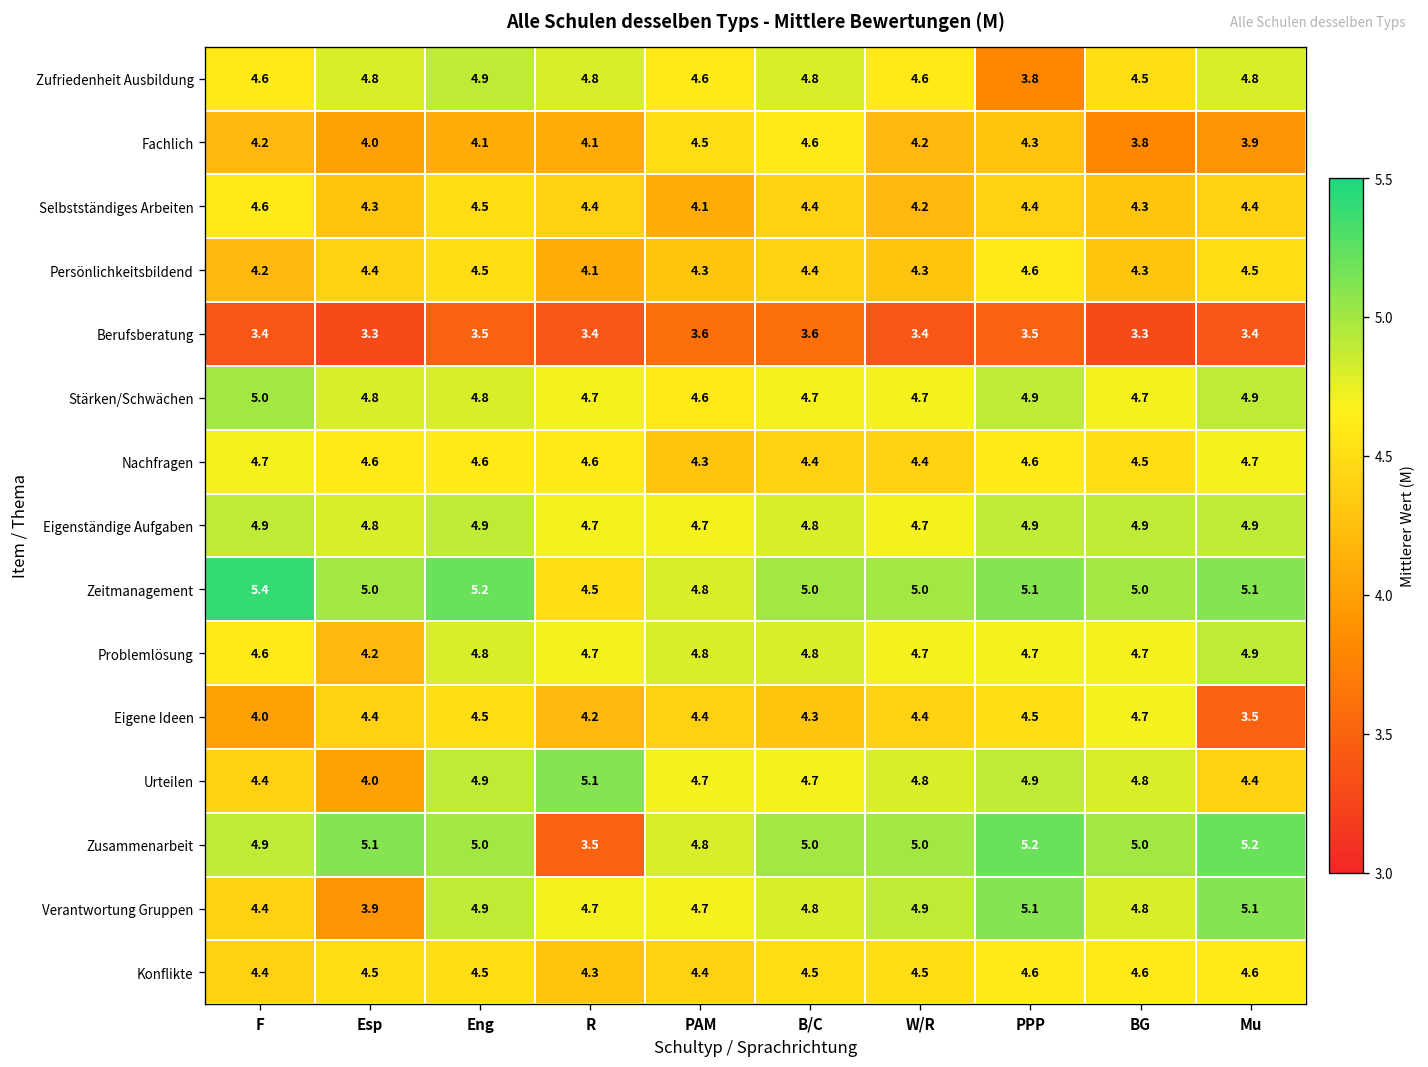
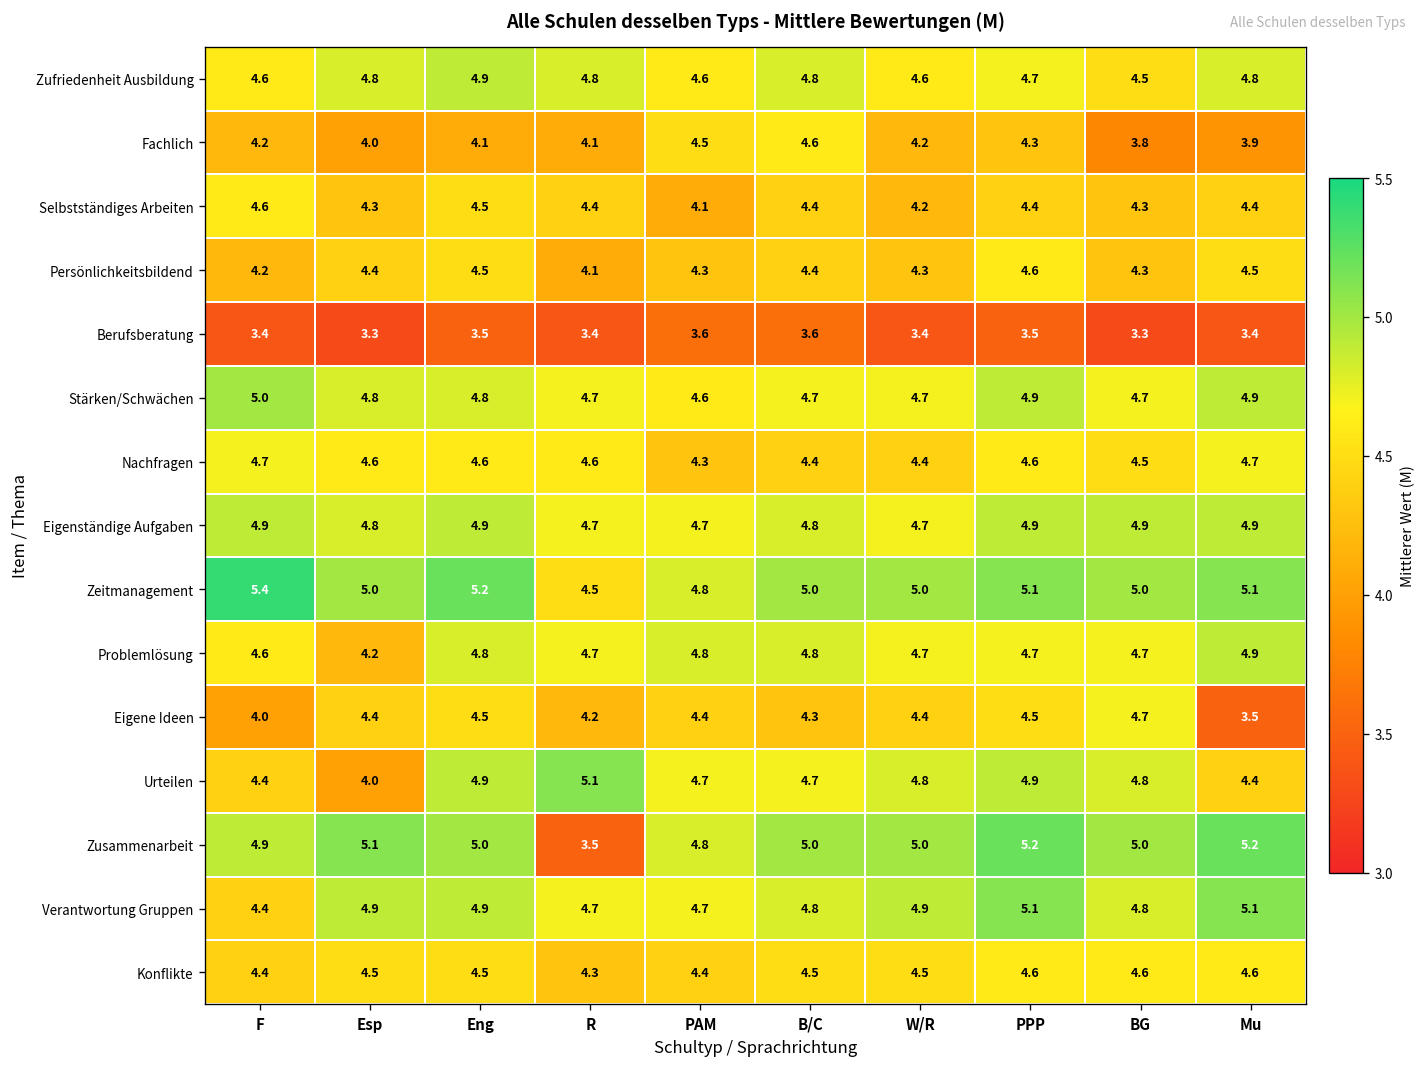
  {
    "Zufriedenheit Ausbildung": {
      "F": 4.6,
      "Esp": 4.8,
      "Eng": 4.9,
      "R": 4.8,
      "PAM": 4.6,
      "B/C": 4.8,
      "W/R": 4.6,
-     "PPP": 3.8,
+     "PPP": 4.7,
      "BG": 4.5,
      "Mu": 4.8
    },
    "Fachlich": {
      "F": 4.2,
      "Esp": 4.0,
      "Eng": 4.1,
      "R": 4.1,
      "PAM": 4.5,
      "B/C": 4.6,
      "W/R": 4.2,
      "PPP": 4.3,
      "BG": 3.8,
      "Mu": 3.9
    },
    "Selbstständiges Arbeiten": {
      "F": 4.6,
      "Esp": 4.3,
      "Eng": 4.5,
      "R": 4.4,
      "PAM": 4.1,
      "B/C": 4.4,
      "W/R": 4.2,
      "PPP": 4.4,
      "BG": 4.3,
      "Mu": 4.4
    },
    "Persönlichkeitsbildend": {
      "F": 4.2,
      "Esp": 4.4,
      "Eng": 4.5,
      "R": 4.1,
      "PAM": 4.3,
      "B/C": 4.4,
      "W/R": 4.3,
      "PPP": 4.6,
      "BG": 4.3,
      "Mu": 4.5
    },
    "Berufsberatung": {
      "F": 3.4,
      "Esp": 3.3,
      "Eng": 3.5,
      "R": 3.4,
      "PAM": 3.6,
      "B/C": 3.6,
      "W/R": 3.4,
      "PPP": 3.5,
      "BG": 3.3,
      "Mu": 3.4
    },
    "Stärken/Schwächen": {
      "F": 5.0,
      "Esp": 4.8,
      "Eng": 4.8,
      "R": 4.7,
      "PAM": 4.6,
      "B/C": 4.7,
      "W/R": 4.7,
      "PPP": 4.9,
      "BG": 4.7,
      "Mu": 4.9
    },
    "Nachfragen": {
      "F": 4.7,
      "Esp": 4.6,
      "Eng": 4.6,
      "R": 4.6,
      "PAM": 4.3,
      "B/C": 4.4,
      "W/R": 4.4,
      "PPP": 4.6,
      "BG": 4.5,
      "Mu": 4.7
    },
    "Eigenständige Aufgaben": {
      "F": 4.9,
      "Esp": 4.8,
      "Eng": 4.9,
      "R": 4.7,
      "PAM": 4.7,
      "B/C": 4.8,
      "W/R": 4.7,
      "PPP": 4.9,
      "BG": 4.9,
      "Mu": 4.9
    },
    "Zeitmanagement": {
      "F": 5.4,
      "Esp": 5.0,
      "Eng": 5.2,
      "R": 4.5,
      "PAM": 4.8,
      "B/C": 5.0,
      "W/R": 5.0,
      "PPP": 5.1,
      "BG": 5.0,
      "Mu": 5.1
    },
    "Problemlösung": {
      "F": 4.6,
      "Esp": 4.2,
      "Eng": 4.8,
      "R": 4.7,
      "PAM": 4.8,
      "B/C": 4.8,
      "W/R": 4.7,
      "PPP": 4.7,
      "BG": 4.7,
      "Mu": 4.9
    },
    "Eigene Ideen": {
      "F": 4.0,
      "Esp": 4.4,
      "Eng": 4.5,
      "R": 4.2,
      "PAM": 4.4,
      "B/C": 4.3,
      "W/R": 4.4,
      "PPP": 4.5,
      "BG": 4.7,
      "Mu": 3.5
    },
    "Urteilen": {
      "F": 4.4,
      "Esp": 4.0,
      "Eng": 4.9,
      "R": 5.1,
      "PAM": 4.7,
      "B/C": 4.7,
      "W/R": 4.8,
      "PPP": 4.9,
      "BG": 4.8,
      "Mu": 4.4
    },
    "Zusammenarbeit": {
      "F": 4.9,
      "Esp": 5.1,
      "Eng": 5.0,
      "R": 3.5,
      "PAM": 4.8,
      "B/C": 5.0,
      "W/R": 5.0,
      "PPP": 5.2,
      "BG": 5.0,
      "Mu": 5.2
    },
    "Verantwortung Gruppen": {
      "F": 4.4,
-     "Esp": 3.9,
+     "Esp": 4.9,
      "Eng": 4.9,
      "R": 4.7,
      "PAM": 4.7,
      "B/C": 4.8,
      "W/R": 4.9,
      "PPP": 5.1,
      "BG": 4.8,
      "Mu": 5.1
    },
    "Konflikte": {
      "F": 4.4,
      "Esp": 4.5,
      "Eng": 4.5,
      "R": 4.3,
      "PAM": 4.4,
      "B/C": 4.5,
      "W/R": 4.5,
      "PPP": 4.6,
      "BG": 4.6,
      "Mu": 4.6
    }
  }
